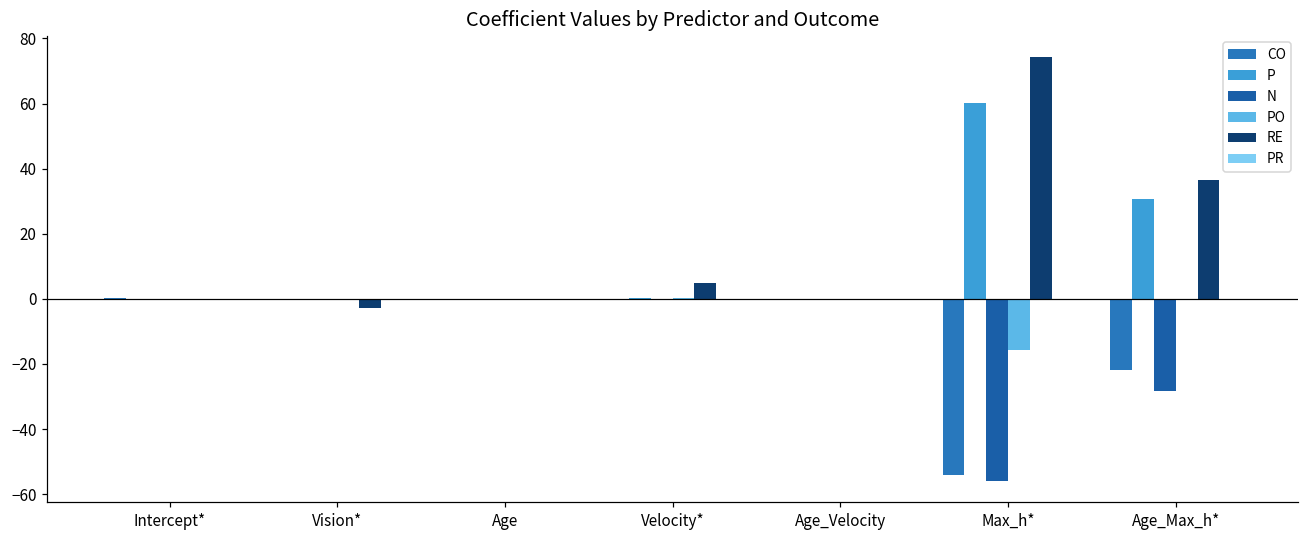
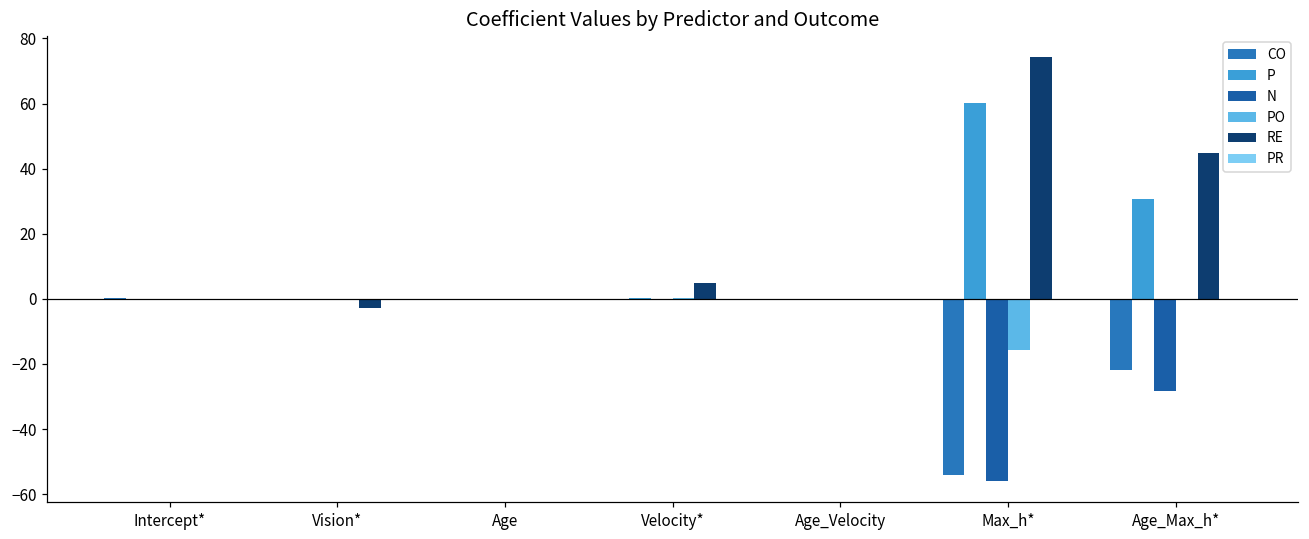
  {
    "RE": {
      "Vision*": -3,
      "Age": 0,
      "Velocity*": 5,
      "Age_Velocity": 0,
      "Max_h*": 74,
-     "Age_Max_h*": 37
+     "Age_Max_h*": 45
    }
  }
